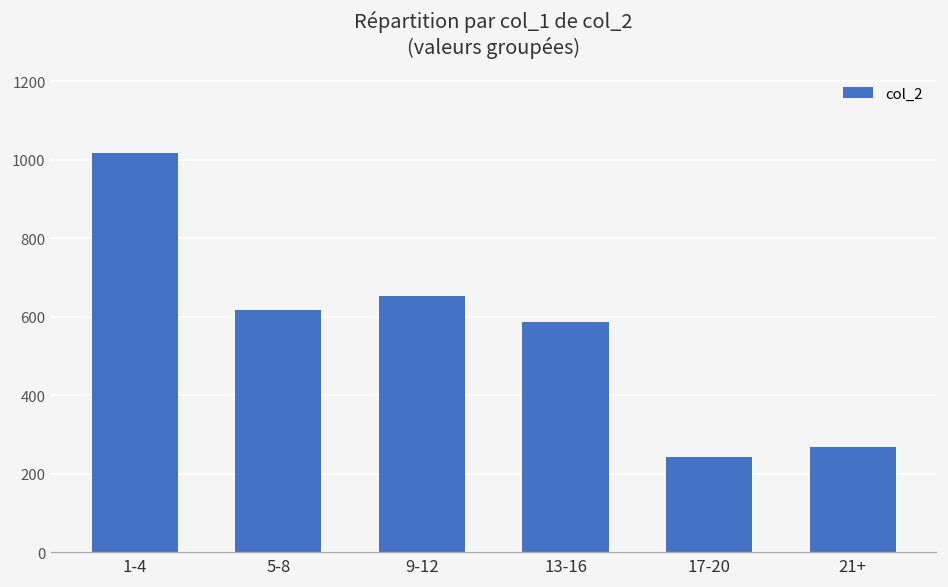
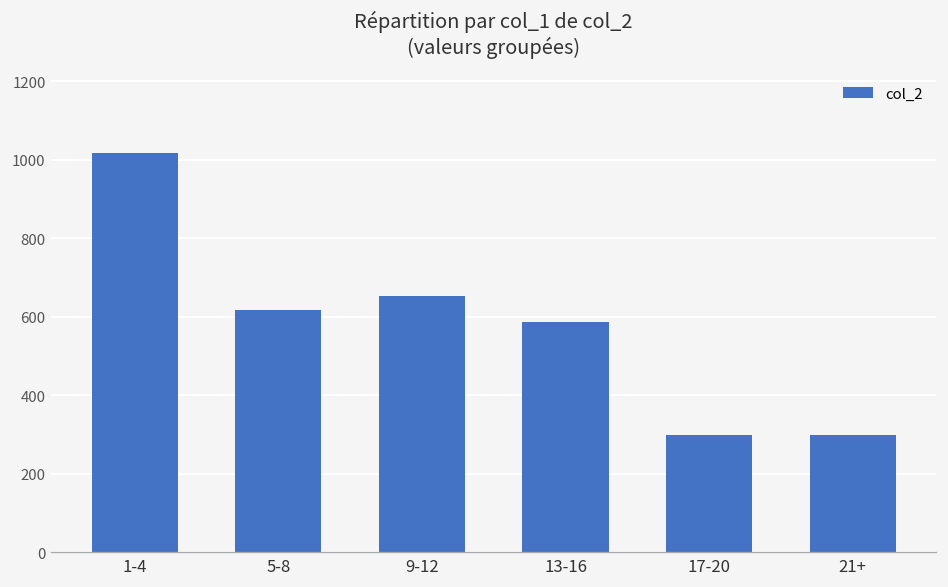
  {
    "1-4": 1020,
    "5-8": 620,
    "9-12": 650,
    "13-16": 590,
-   "17-20": 240,
-   "21+": 270
+   "17-20": 300,
+   "21+": 300
  }
